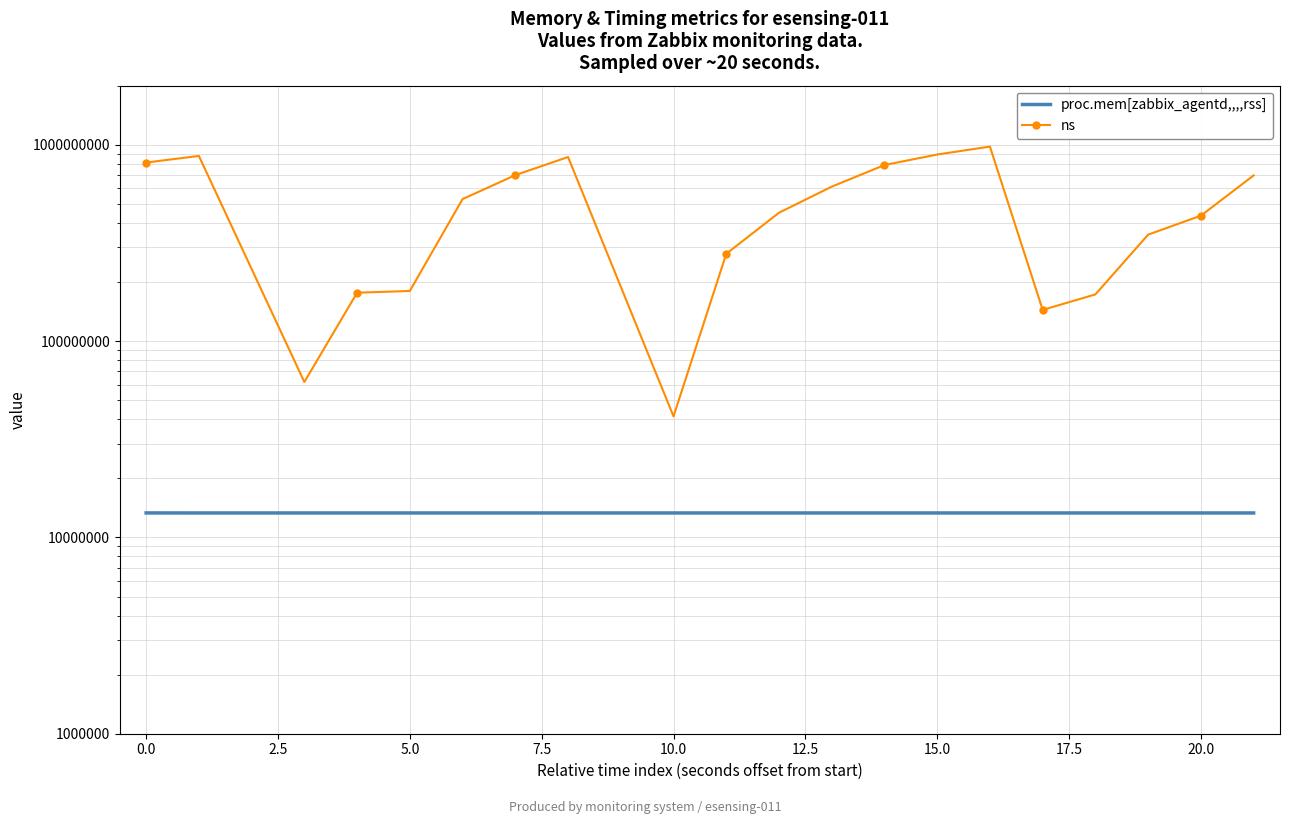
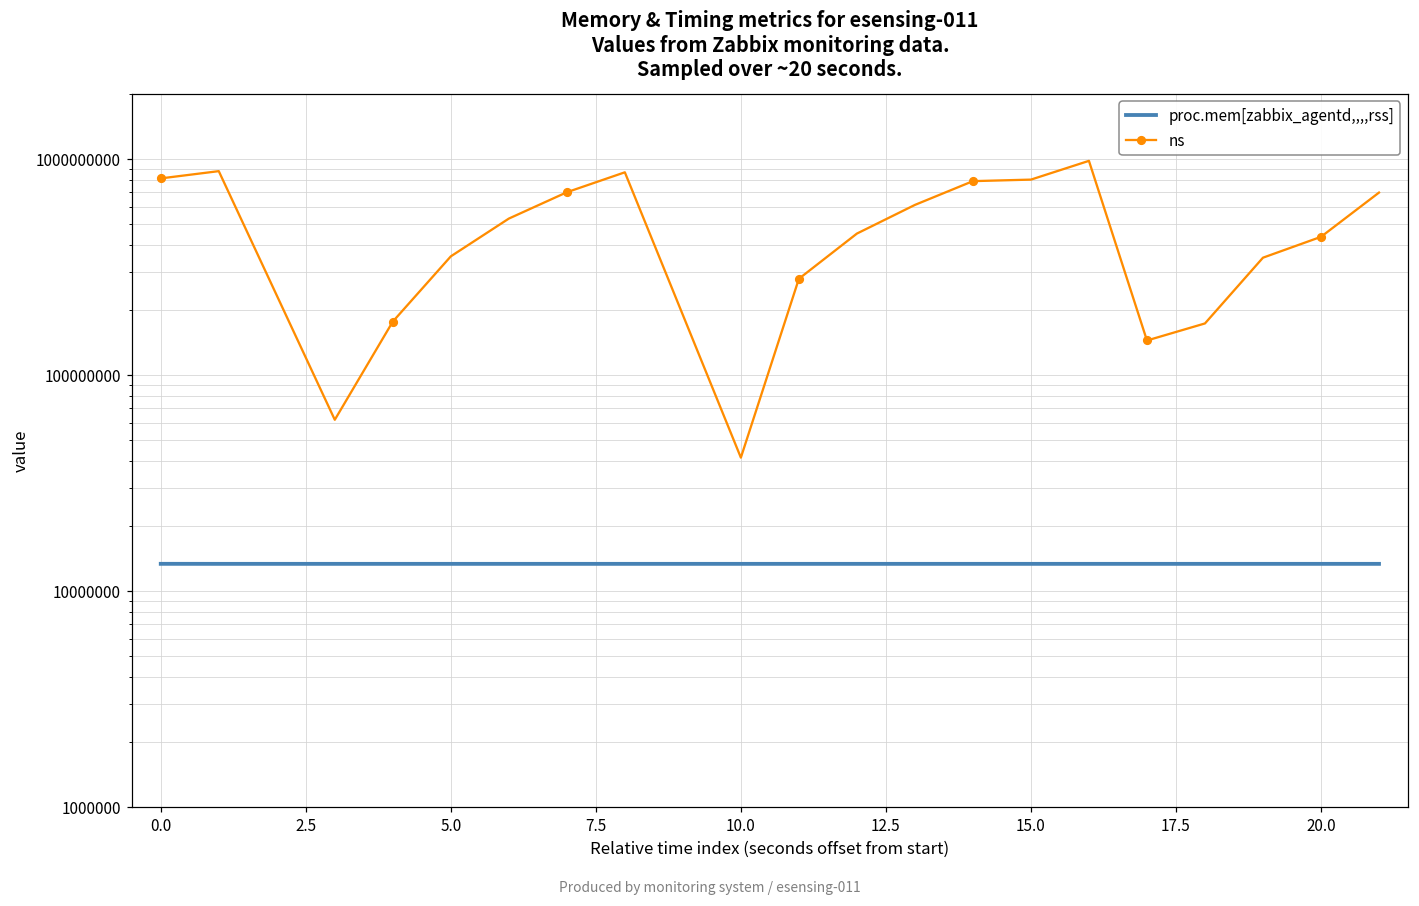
  {
    "proc.mem[zabbix_agentd,,,,rss]": {
      "0.0": 13000000,
      "5.0": 13000000,
      "10.0": 13000000,
      "15.0": 13000000,
      "20.0": 13000000
    },
    "ns": {
      "0.0": 810000000,
-     "5.0": 180000000,
+     "5.0": 350000000,
      "10.0": 41000000,
-     "15.0": 900000000,
+     "15.0": 800000000,
      "20.0": 440000000
    }
  }
